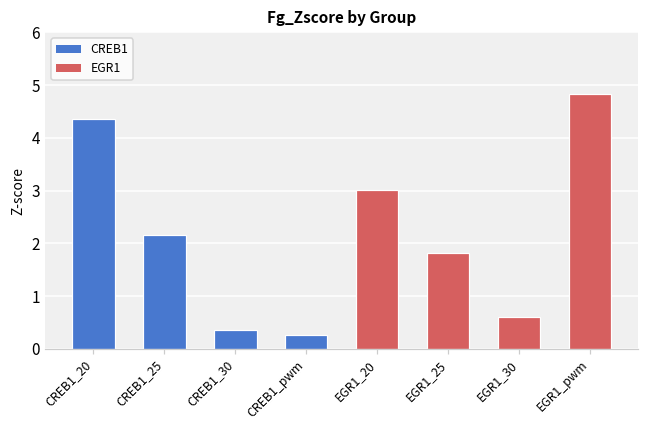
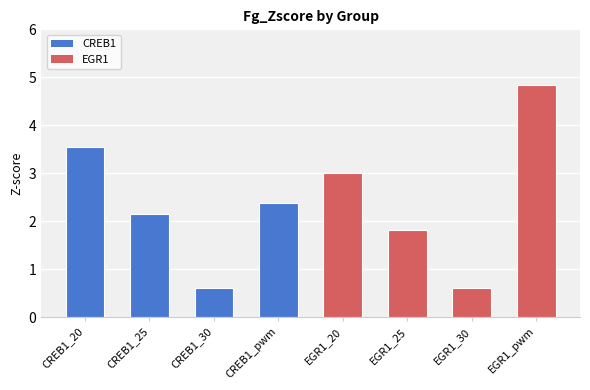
  {
-   "CREB1_20": 4.3,
+   "CREB1_20": 3.5,
    "CREB1_25": 2.2,
-   "CREB1_30": 0.3,
-   "CREB1_pwm": 0.3,
+   "CREB1_30": 0.6,
+   "CREB1_pwm": 2.4,
    "EGR1_20": 3.0,
    "EGR1_25": 1.8,
    "EGR1_30": 0.6,
    "EGR1_pwm": 4.8
  }
